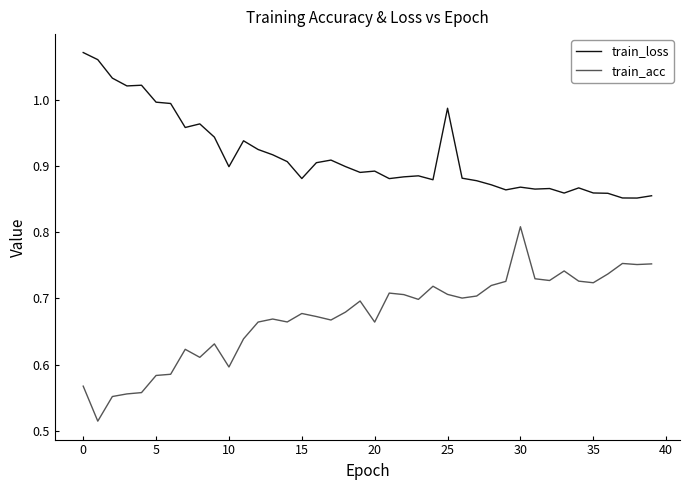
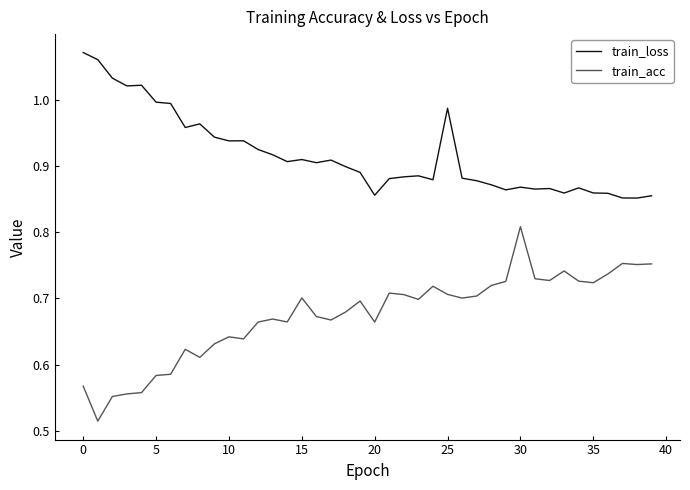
  {
    "train_loss": {
      "0": 1.07,
      "5": 1.00,
-     "10": 0.90,
-     "15": 0.88,
-     "20": 0.89,
+     "10": 0.94,
+     "15": 0.91,
+     "20": 0.86,
      "25": 0.99,
      "30": 0.87,
      "35": 0.86
    },
    "train_acc": {
      "0": 0.57,
      "5": 0.58,
-     "10": 0.60,
-     "15": 0.68,
+     "10": 0.64,
+     "15": 0.70,
      "20": 0.66,
      "25": 0.71,
      "30": 0.81,
      "35": 0.72
    }
  }
